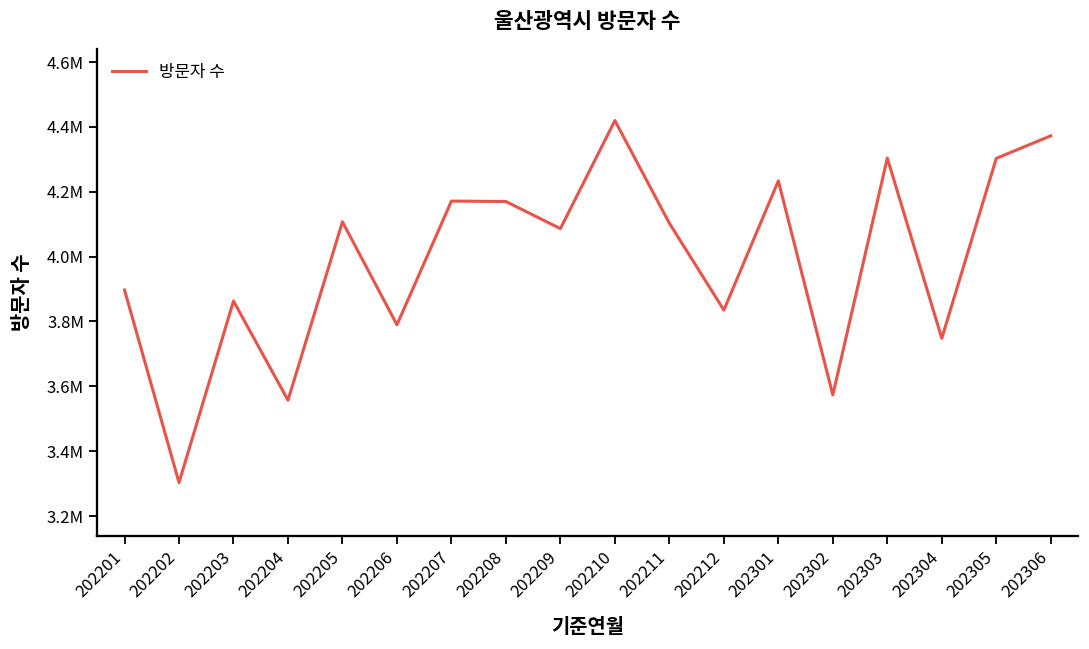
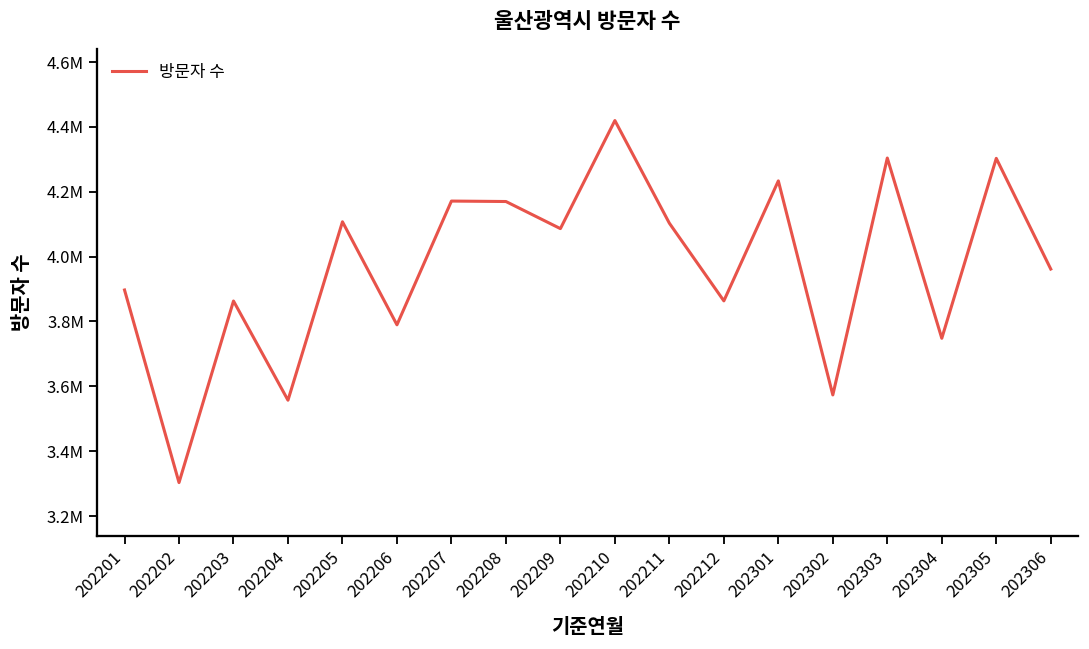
  {
    "202201": 3900000,
    "202202": 3300000,
    "202203": 3860000,
    "202204": 3560000,
    "202205": 4110000,
    "202206": 3790000,
    "202207": 4170000,
    "202208": 4170000,
    "202209": 4090000,
    "202210": 4420000,
    "202211": 4100000,
-   "202212": 3840000,
+   "202212": 3860000,
    "202301": 4230000,
    "202302": 3570000,
    "202303": 4300000,
    "202304": 3750000,
    "202305": 4300000,
-   "202306": 4370000
+   "202306": 3960000
  }
